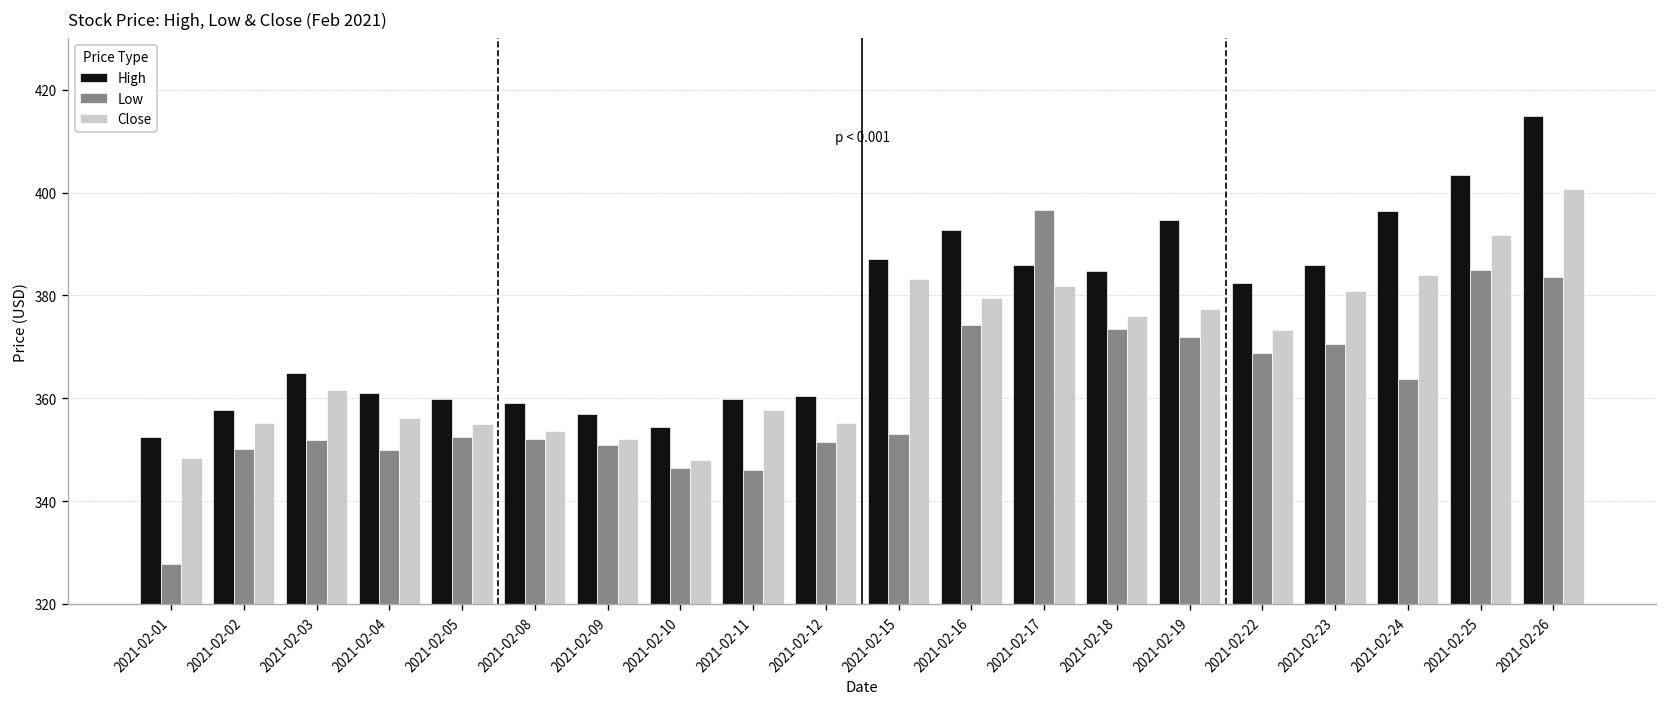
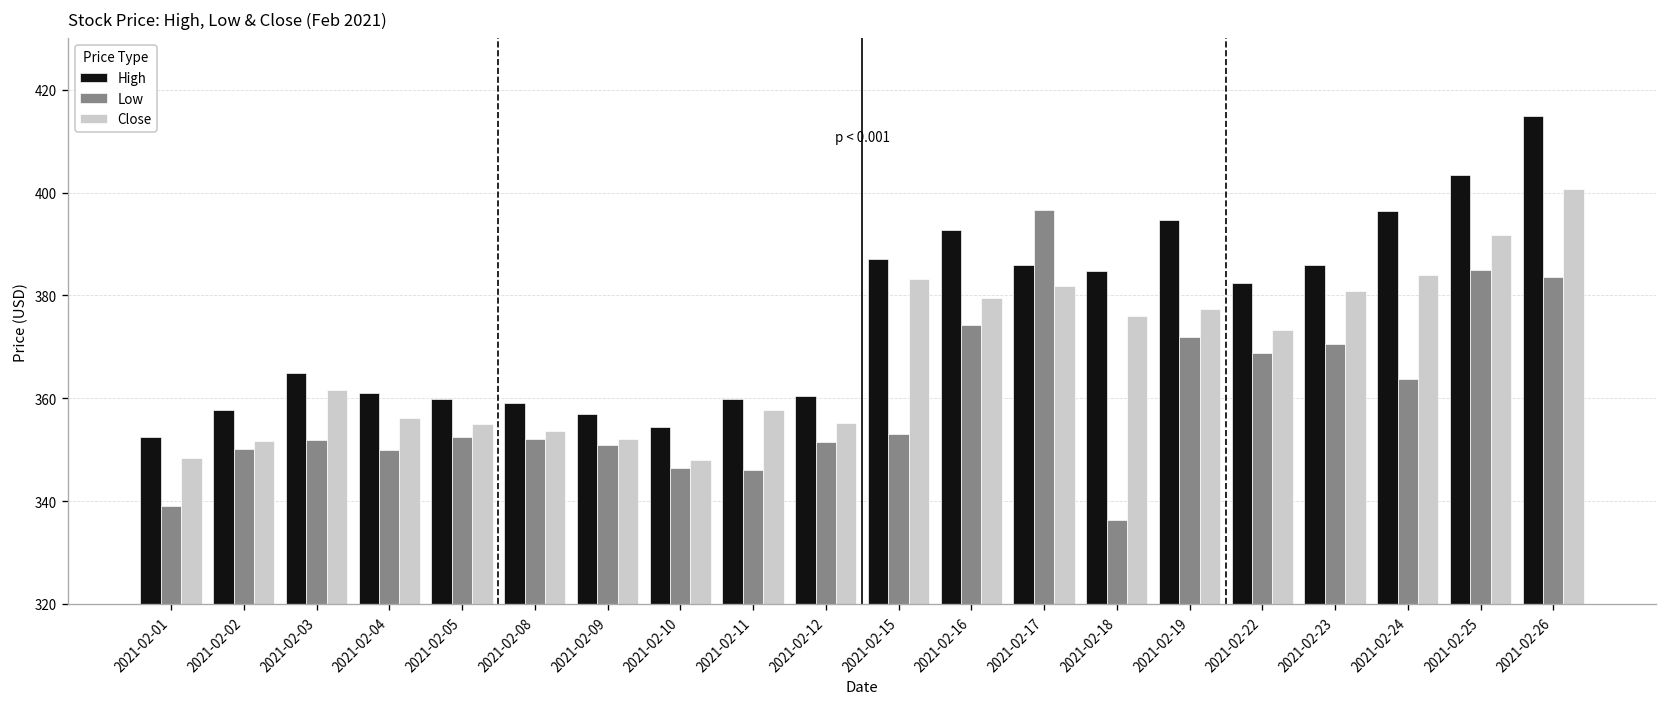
  {
    "High": {
      "2021-02-01": 353,
      "2021-02-02": 358,
      "2021-02-03": 365,
      "2021-02-04": 361,
      "2021-02-05": 360,
      "2021-02-08": 359,
      "2021-02-09": 357,
      "2021-02-10": 354,
      "2021-02-11": 360,
      "2021-02-12": 360,
      "2021-02-15": 387,
      "2021-02-16": 393,
      "2021-02-17": 386,
      "2021-02-18": 385,
      "2021-02-19": 395,
      "2021-02-22": 383,
      "2021-02-23": 386,
      "2021-02-24": 397,
      "2021-02-25": 404,
      "2021-02-26": 415
    },
    "Low": {
-     "2021-02-01": 328,
+     "2021-02-01": 339,
      "2021-02-02": 350,
      "2021-02-03": 352,
      "2021-02-04": 350,
      "2021-02-05": 353,
      "2021-02-08": 352,
      "2021-02-09": 351,
      "2021-02-10": 347,
      "2021-02-11": 346,
      "2021-02-12": 352,
      "2021-02-15": 353,
      "2021-02-16": 374,
      "2021-02-17": 397,
-     "2021-02-18": 373,
+     "2021-02-18": 336,
      "2021-02-19": 372,
      "2021-02-22": 369,
      "2021-02-23": 371,
      "2021-02-24": 364,
      "2021-02-25": 385,
      "2021-02-26": 384
    },
    "Close": {
      "2021-02-01": 348,
-     "2021-02-02": 355,
+     "2021-02-02": 352,
      "2021-02-03": 362,
      "2021-02-04": 356,
      "2021-02-05": 355,
      "2021-02-08": 354,
      "2021-02-09": 352,
      "2021-02-10": 348,
      "2021-02-11": 358,
      "2021-02-12": 355,
      "2021-02-15": 383,
      "2021-02-16": 380,
      "2021-02-17": 382,
      "2021-02-18": 376,
      "2021-02-19": 377,
      "2021-02-22": 373,
      "2021-02-23": 381,
      "2021-02-24": 384,
      "2021-02-25": 392,
      "2021-02-26": 401
    }
  }
